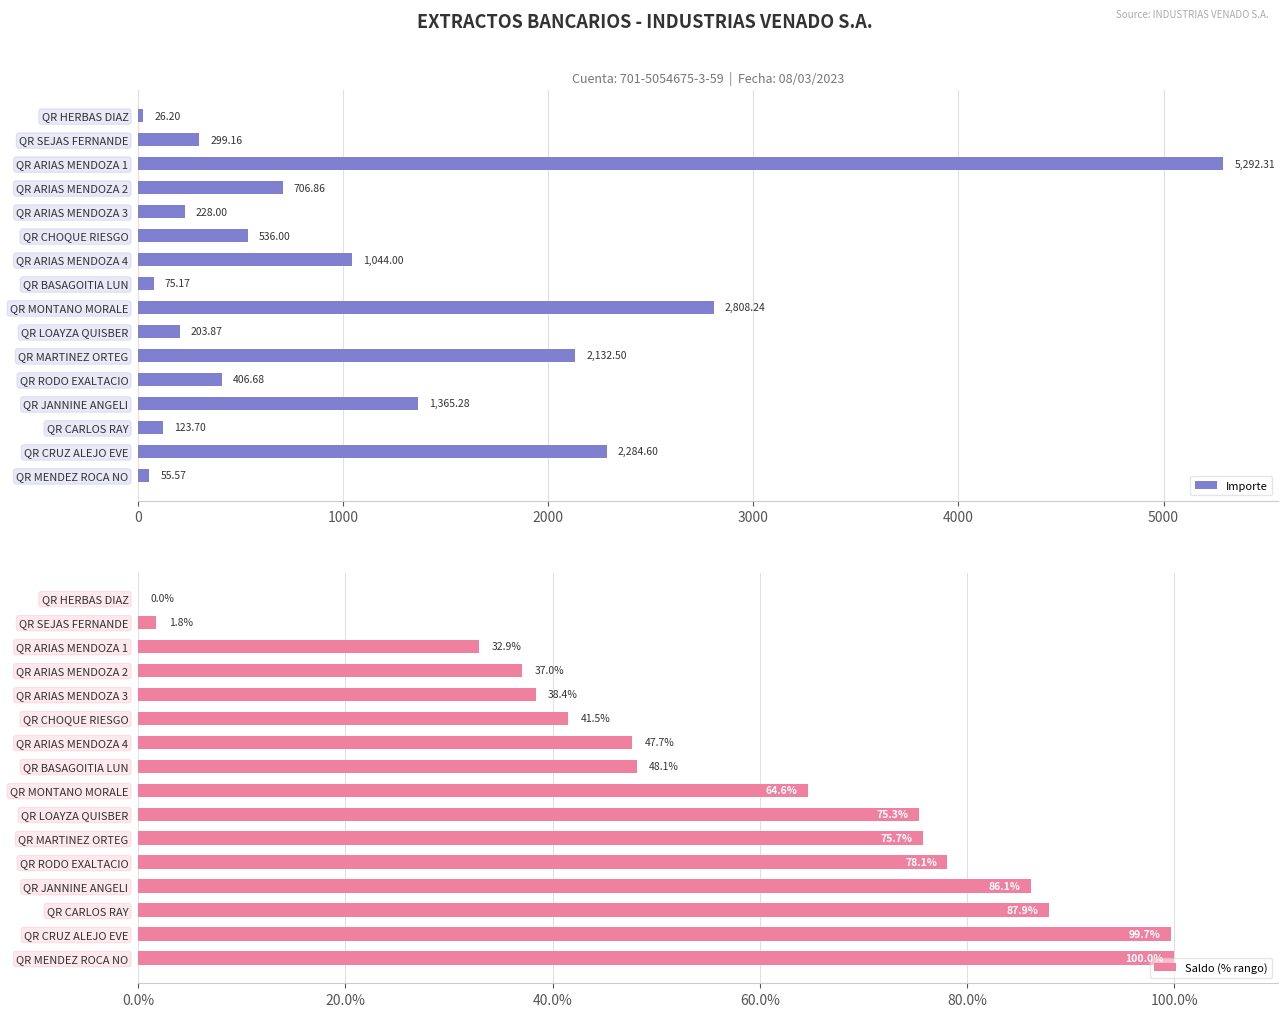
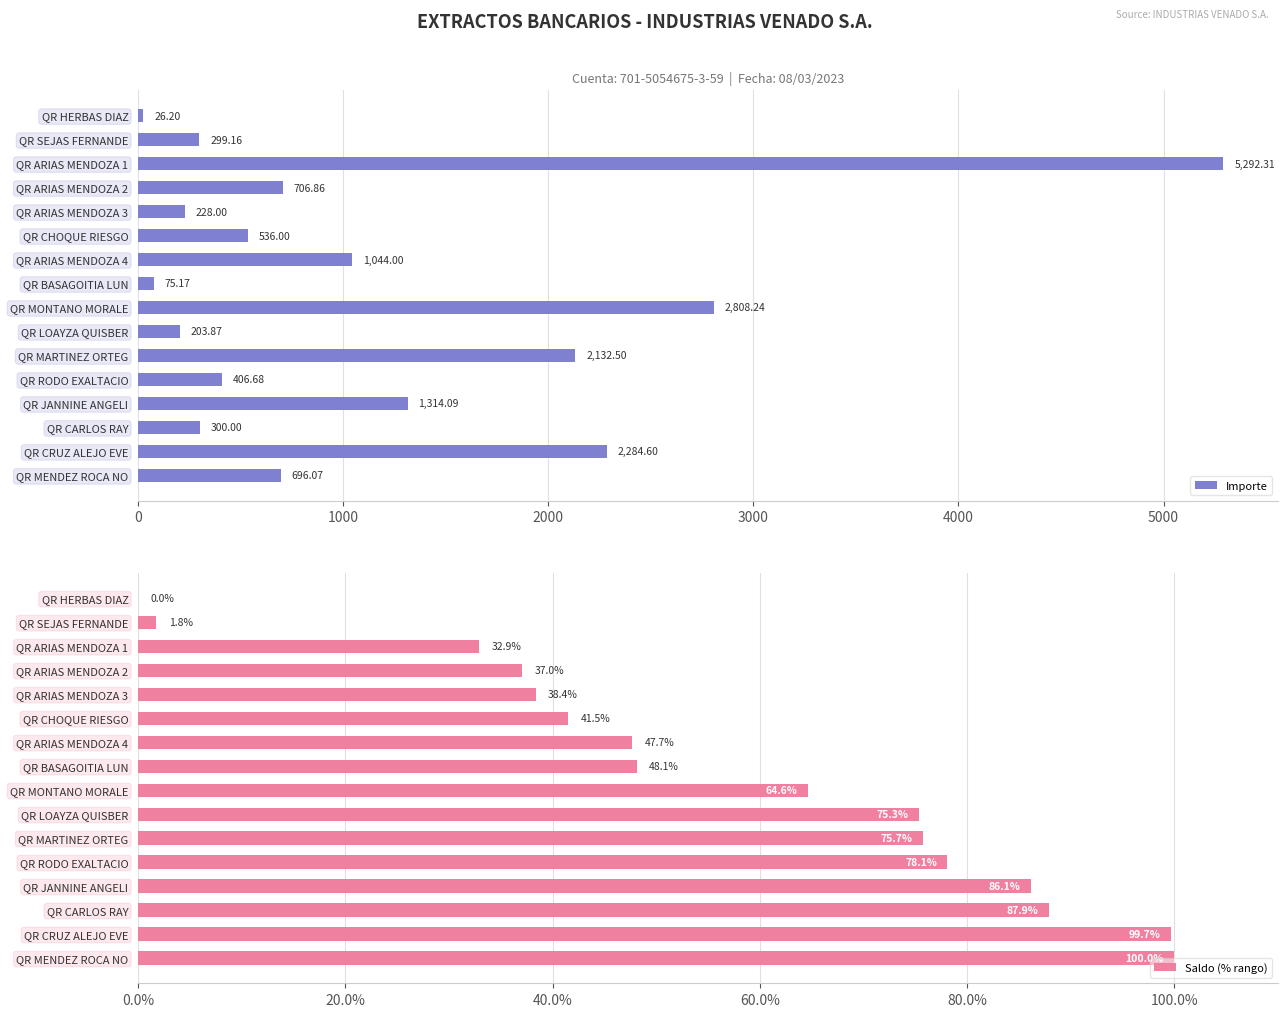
  {
    "Cuenta: 701-5054675-3-59 | Fecha: 08/03/2023": {
      "QR HERBAS DIAZ": "26.20",
      "QR SEJAS FERNANDE": "299.16",
      "QR ARIAS MENDOZA 1": "5,292.31",
      "QR ARIAS MENDOZA 2": "706.86",
      "QR ARIAS MENDOZA 3": "228.00",
      "QR CHOQUE RIESGO": "536.00",
      "QR ARIAS MENDOZA 4": "1,044.00",
      "QR BASAGOITIA LUN": "75.17",
      "QR MONTANO MORALE": "2,808.24",
      "QR LOAYZA QUISBER": "203.87",
      "QR MARTINEZ ORTEG": "2,132.50",
      "QR RODO EXALTACIO": "406.68",
-     "QR JANNINE ANGELI": "1,365.28",
-     "QR CARLOS RAY": "123.70",
+     "QR JANNINE ANGELI": "1,314.09",
+     "QR CARLOS RAY": "300.00",
      "QR CRUZ ALEJO EVE": "2,284.60",
-     "QR MENDEZ ROCA NO": "55.57"
+     "QR MENDEZ ROCA NO": "696.07"
    }
  }
